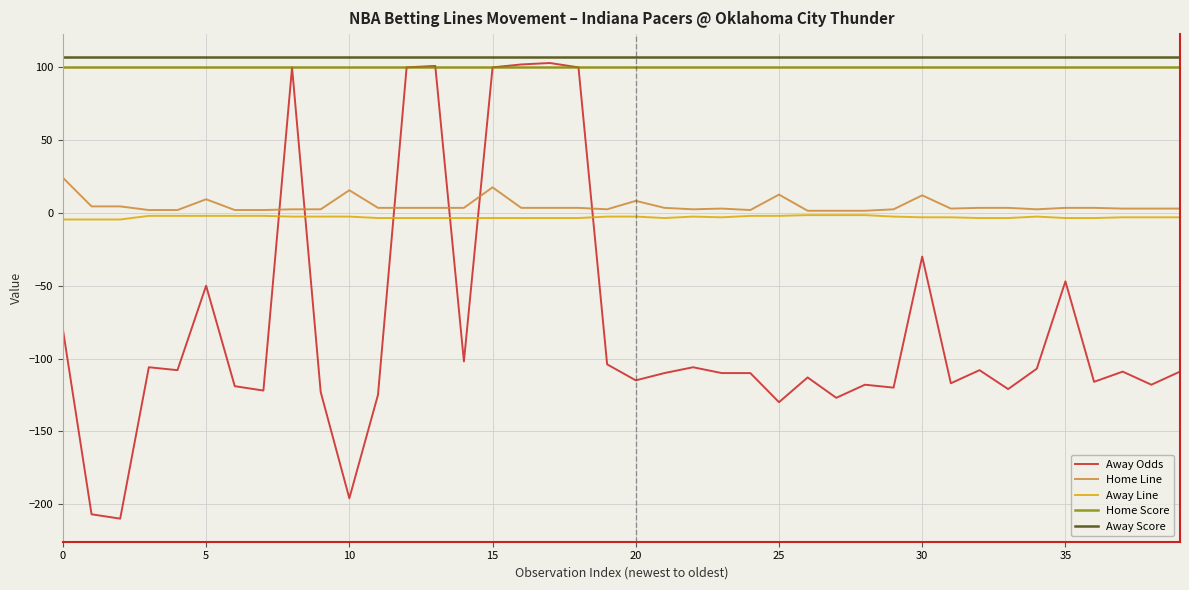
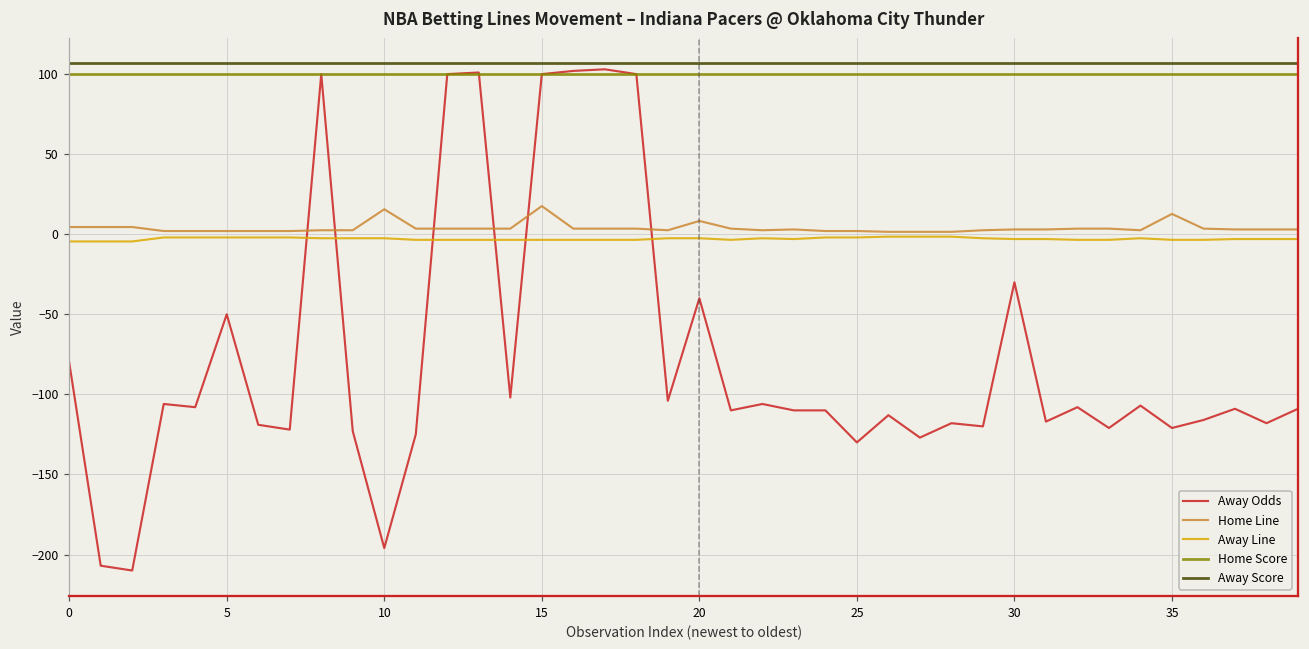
  {
    "Away Odds": {
      "0": -80,
      "5": -50,
      "10": -196,
-     "20": -115,
+     "20": -40,
      "25": -130,
      "30": -30,
-     "35": -47
+     "35": -121
    },
    "Home Line": {
-     "0": 24,
-     "5": 9,
+     "0": 5,
+     "5": 2,
      "10": 16,
      "15": 18,
      "20": 8,
-     "25": 13,
-     "30": 12,
-     "35": 4
+     "25": 2,
+     "30": 3,
+     "35": 13
    },
    "Away Line": {
      "0": -5,
      "5": -2,
      "10": -3,
      "15": -4,
      "20": -3,
      "25": -2,
      "30": -3,
      "35": -4
    },
    "Home Score": {
      "0": 100,
      "5": 100,
      "10": 100,
      "20": 100,
      "25": 100,
      "30": 100,
      "35": 100
    },
    "Away Score": {
      "0": 107,
      "5": 107,
      "10": 107,
      "15": 107,
      "20": 107,
      "25": 107,
      "30": 107,
      "35": 107
    }
  }
